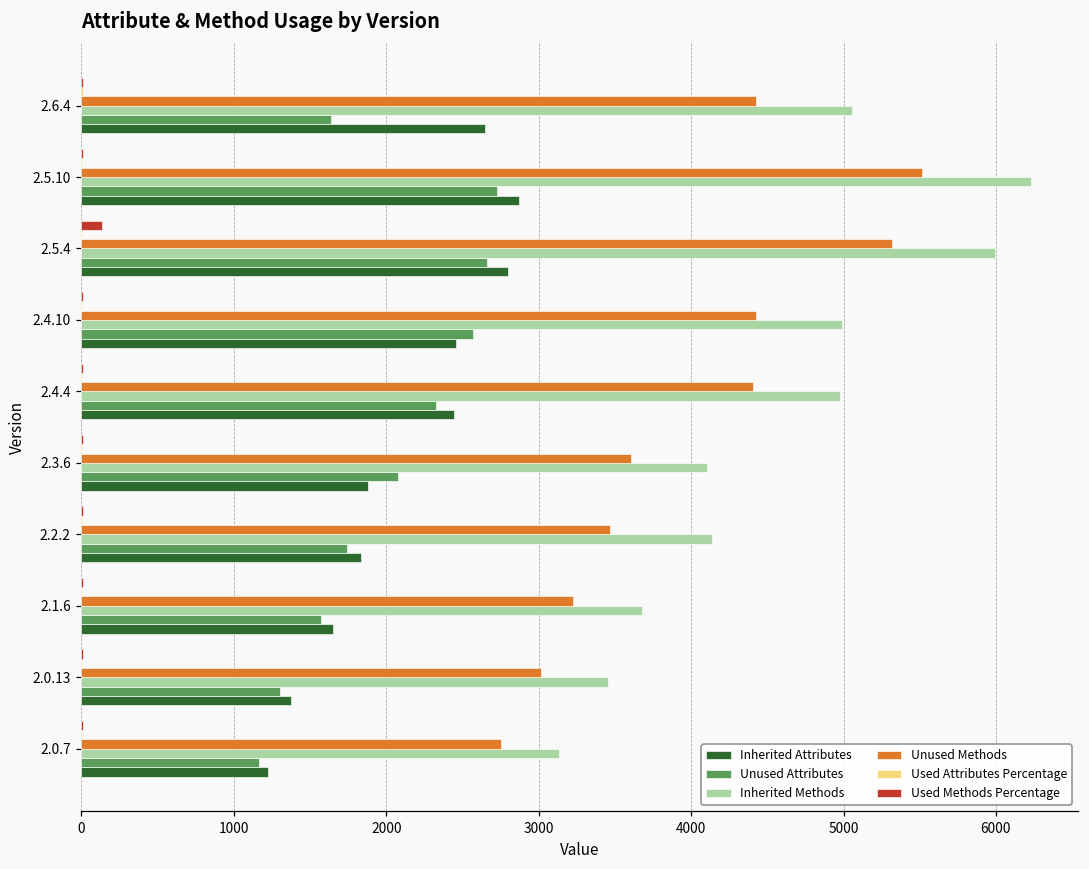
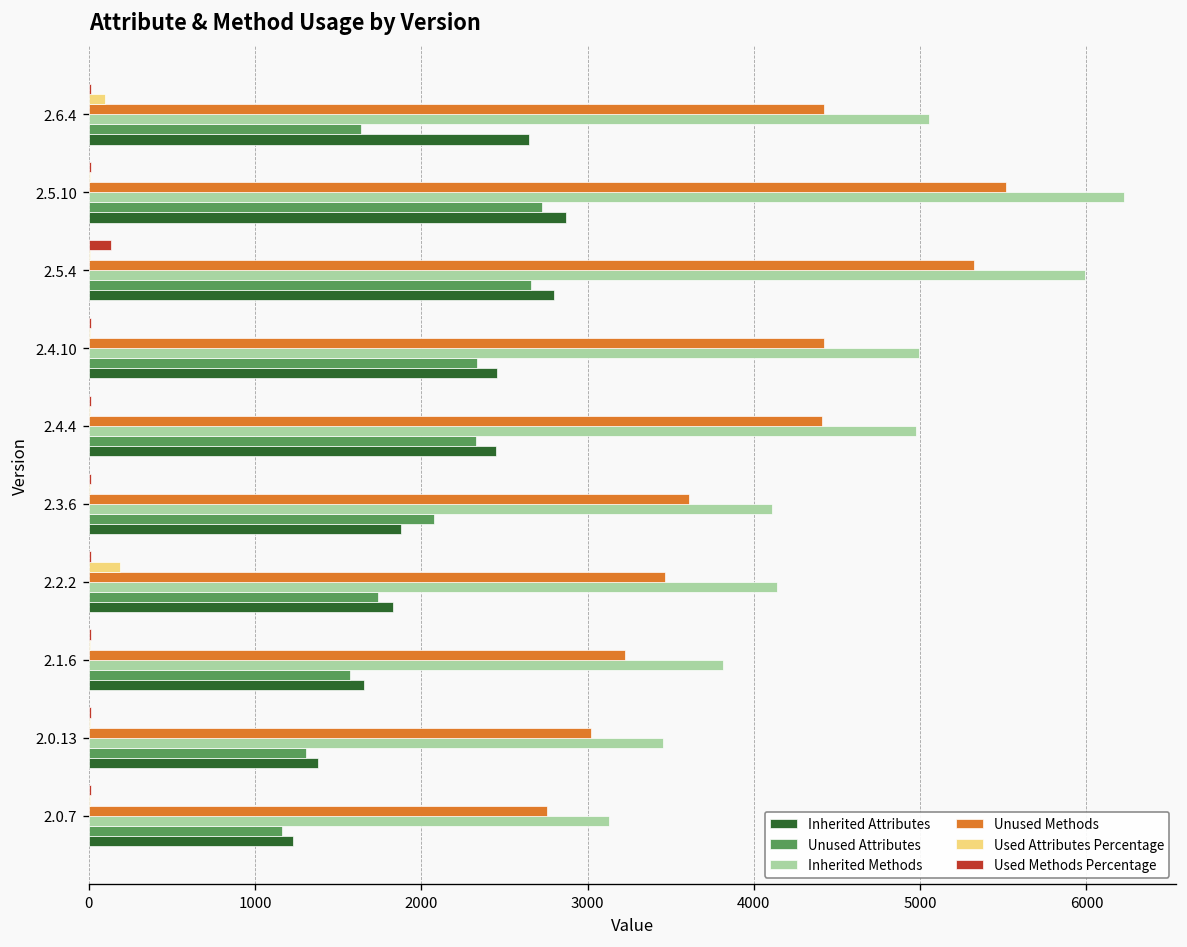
  {
    "Inherited Attributes": {
      "2.6.4": 2650,
      "2.5.10": 2870,
      "2.5.4": 2800,
      "2.4.10": 2460,
      "2.4.4": 2450,
      "2.3.6": 1880,
      "2.2.2": 1830,
      "2.1.6": 1650,
      "2.0.13": 1380,
      "2.0.7": 1230
    },
    "Unused Attributes": {
      "2.6.4": 1640,
      "2.5.10": 2720,
      "2.5.4": 2660,
-     "2.4.10": 2570,
+     "2.4.10": 2330,
      "2.4.4": 2330,
      "2.3.6": 2080,
      "2.2.2": 1740,
      "2.1.6": 1570,
      "2.0.13": 1310,
      "2.0.7": 1160
    },
    "Inherited Methods": {
      "2.6.4": 5050,
      "2.5.10": 6230,
      "2.5.4": 5990,
      "2.4.10": 4990,
      "2.4.4": 4970,
      "2.3.6": 4110,
      "2.2.2": 4140,
-     "2.1.6": 3680,
+     "2.1.6": 3810,
      "2.0.13": 3450,
      "2.0.7": 3130
    },
    "Unused Methods": {
      "2.6.4": 4420,
      "2.5.10": 5510,
      "2.5.4": 5320,
      "2.4.10": 4420,
      "2.4.4": 4410,
      "2.3.6": 3610,
      "2.2.2": 3470,
      "2.1.6": 3220,
      "2.0.13": 3020,
      "2.0.7": 2760
    },
    "Used Attributes Percentage": {
-     "2.6.4": 10,
-     "2.2.2": 10
+     "2.6.4": 100,
+     "2.2.2": 190
    },
    "Used Methods Percentage": {
      "2.5.4": 130
    }
  }
